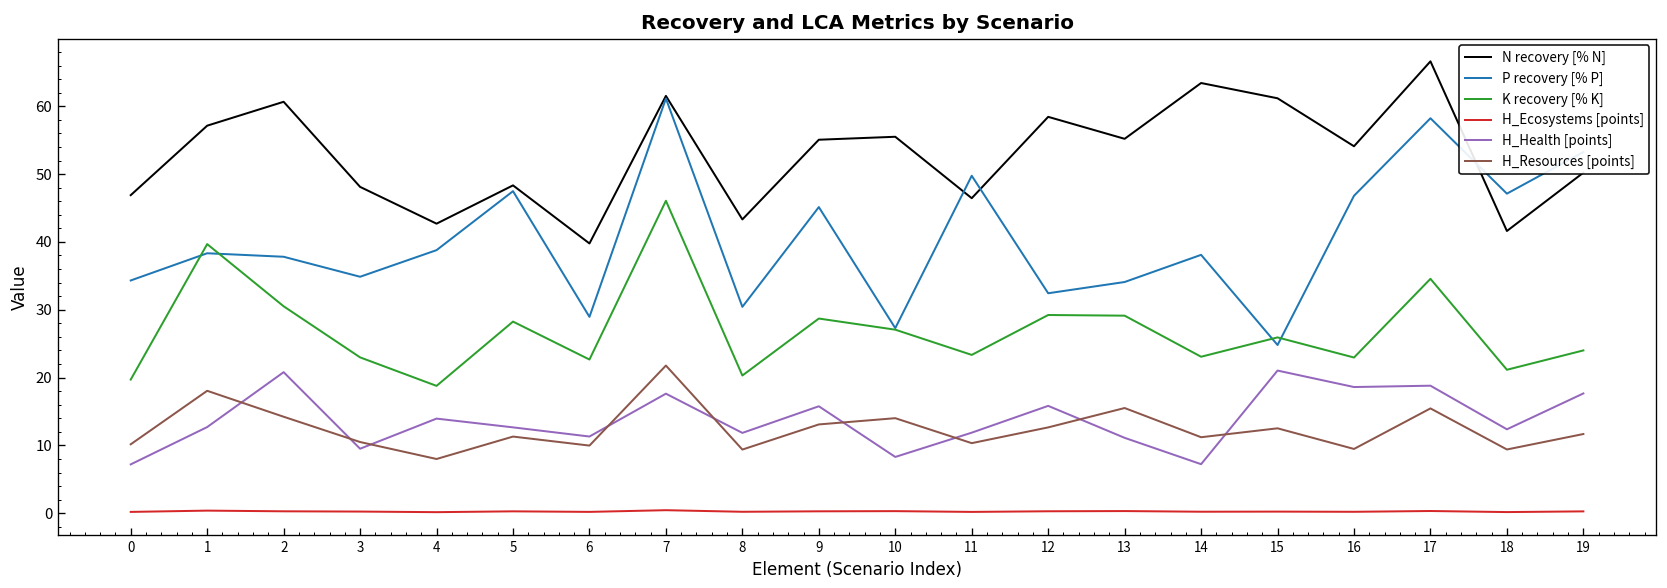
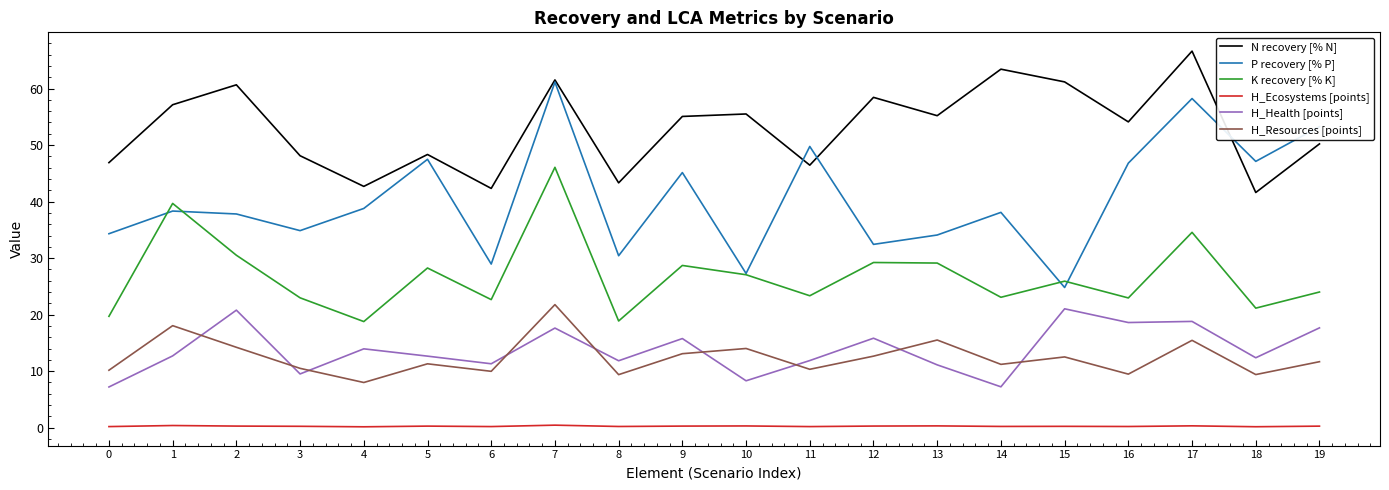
  {
    "N recovery [% N]": {
      "0": 47,
      "1": 57,
      "2": 61,
      "3": 48,
      "4": 43,
      "5": 48,
-     "6": 40,
+     "6": 42,
      "8": 43,
      "9": 55,
      "10": 56,
      "11": 46,
      "12": 58,
      "13": 55,
      "14": 63,
      "15": 61,
      "16": 54,
      "17": 67,
      "18": 42,
      "19": 50
    },
    "P recovery [% P]": {
      "0": 34,
      "1": 38,
      "2": 38,
      "3": 35,
      "4": 39,
      "5": 47,
      "6": 29,
      "8": 30,
      "9": 45,
      "11": 50,
      "12": 32,
      "13": 34,
      "14": 38,
      "15": 25,
      "16": 47,
      "17": 58,
      "18": 47
    },
    "K recovery [% K]": {
      "0": 20,
      "1": 40,
      "2": 31,
      "3": 23,
      "4": 19,
      "5": 28,
      "6": 23,
      "7": 46,
-     "8": 20,
+     "8": 19,
      "9": 29,
      "11": 23,
      "12": 29,
      "13": 29,
      "14": 23,
      "15": 26,
      "16": 23,
      "17": 35,
      "18": 21,
      "19": 24
    },
    "H_Ecosystems [points]": {
      "0": 0,
      "1": 0,
      "2": 0,
      "3": 0,
      "4": 0,
      "5": 0,
      "6": 0,
      "7": 0,
      "8": 0,
      "9": 0,
      "10": 0,
      "11": 0,
      "12": 0,
      "13": 0,
      "14": 0,
      "15": 0,
      "16": 0,
      "17": 0,
      "18": 0,
      "19": 0
    },
    "H_Health [points]": {
      "0": 7,
      "1": 13,
      "2": 21,
      "3": 10,
      "4": 14,
      "5": 13,
      "6": 11,
      "7": 18,
      "8": 12,
      "9": 16,
      "10": 8,
      "11": 12,
      "12": 16,
      "13": 11,
      "14": 7,
      "15": 21,
      "16": 19,
      "17": 19,
      "18": 12,
      "19": 18
    },
    "H_Resources [points]": {
      "0": 10,
      "1": 18,
      "2": 14,
      "3": 10,
      "4": 8,
      "5": 11,
      "6": 10,
      "7": 22,
      "8": 9,
      "9": 13,
      "10": 14,
      "11": 10,
      "12": 13,
      "13": 16,
      "14": 11,
      "15": 13,
      "16": 9,
      "17": 15,
      "18": 9,
      "19": 12
    }
  }
